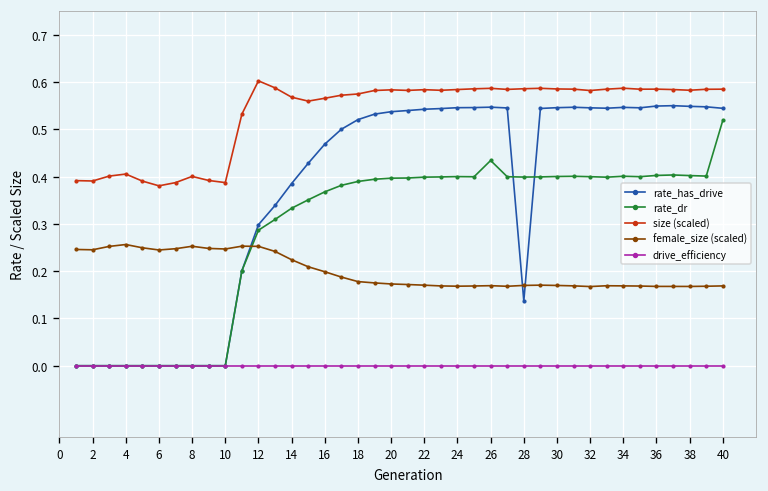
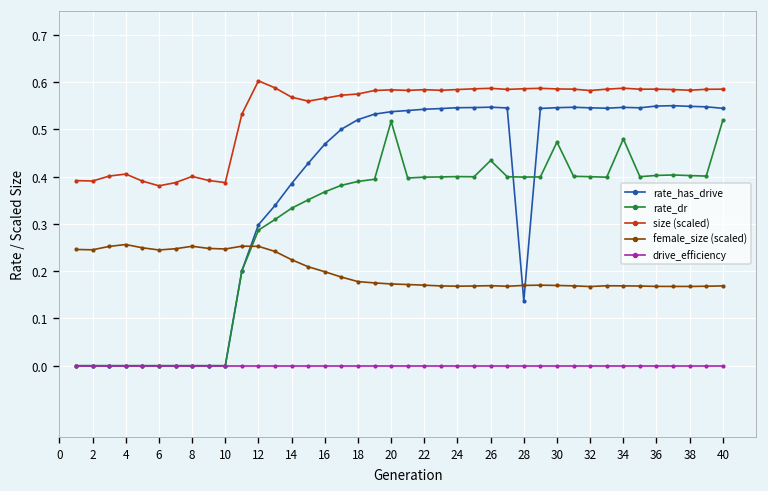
  {
    "rate_has_drive": {
      "12": 0.30,
      "14": 0.39,
      "16": 0.47,
      "18": 0.52,
      "20": 0.54,
      "22": 0.54,
      "24": 0.55,
      "26": 0.55,
      "28": 0.14,
      "30": 0.55,
      "32": 0.55,
      "34": 0.55,
      "36": 0.55,
      "38": 0.55,
      "40": 0.54
    },
    "rate_dr": {
      "12": 0.29,
      "14": 0.33,
      "16": 0.37,
      "18": 0.39,
-     "20": 0.40,
+     "20": 0.52,
      "22": 0.40,
      "24": 0.40,
      "26": 0.43,
      "28": 0.40,
-     "30": 0.40,
+     "30": 0.47,
      "32": 0.40,
-     "34": 0.40,
+     "34": 0.48,
      "36": 0.40,
      "38": 0.40,
      "40": 0.52
    },
    "size (scaled)": {
      "2": 0.39,
      "4": 0.41,
      "6": 0.38,
      "8": 0.40,
      "10": 0.39,
      "12": 0.60,
      "14": 0.57,
      "16": 0.57,
      "18": 0.57,
      "20": 0.58,
      "22": 0.58,
      "24": 0.58,
      "26": 0.59,
      "28": 0.59,
      "30": 0.59,
      "32": 0.58,
      "34": 0.59,
      "36": 0.58,
      "38": 0.58,
      "40": 0.58
    },
    "female_size (scaled)": {
      "2": 0.25,
      "4": 0.26,
      "6": 0.24,
      "8": 0.25,
      "10": 0.25,
      "12": 0.25,
      "14": 0.22,
      "16": 0.20,
      "18": 0.18,
      "20": 0.17,
      "22": 0.17,
      "24": 0.17,
      "26": 0.17,
      "28": 0.17,
      "30": 0.17,
      "32": 0.17,
      "34": 0.17,
      "36": 0.17,
      "38": 0.17,
      "40": 0.17
    },
    "drive_efficiency": {
      "12": 0.00,
      "14": 0.00,
      "16": 0.00,
      "18": 0.00,
      "20": 0.00,
      "22": 0.00,
      "24": 0.00,
      "26": 0.00,
      "28": 0.00,
      "30": 0.00,
      "32": 0.00,
      "34": 0.00,
      "36": 0.00,
      "38": 0.00,
      "40": 0.00
    }
  }
